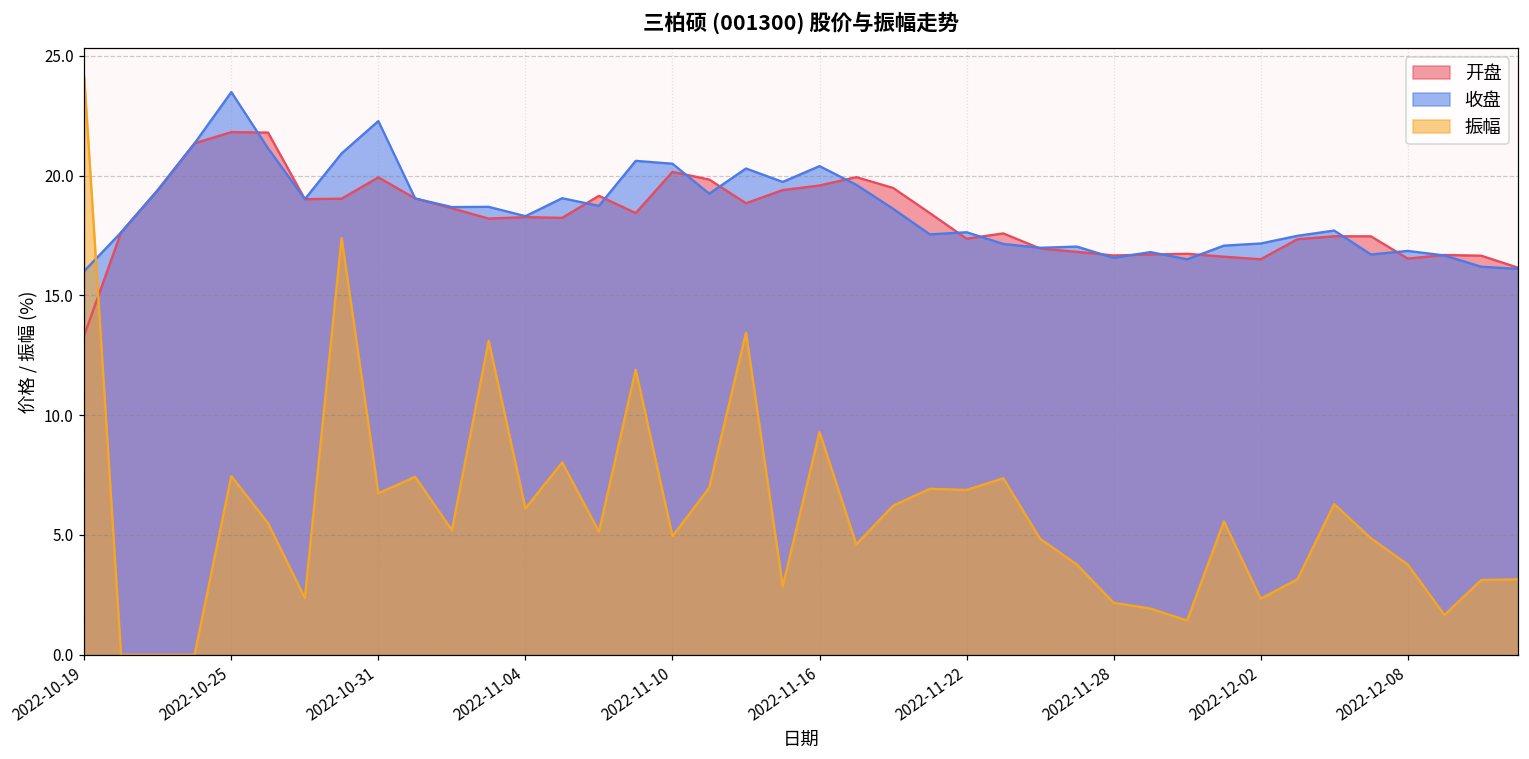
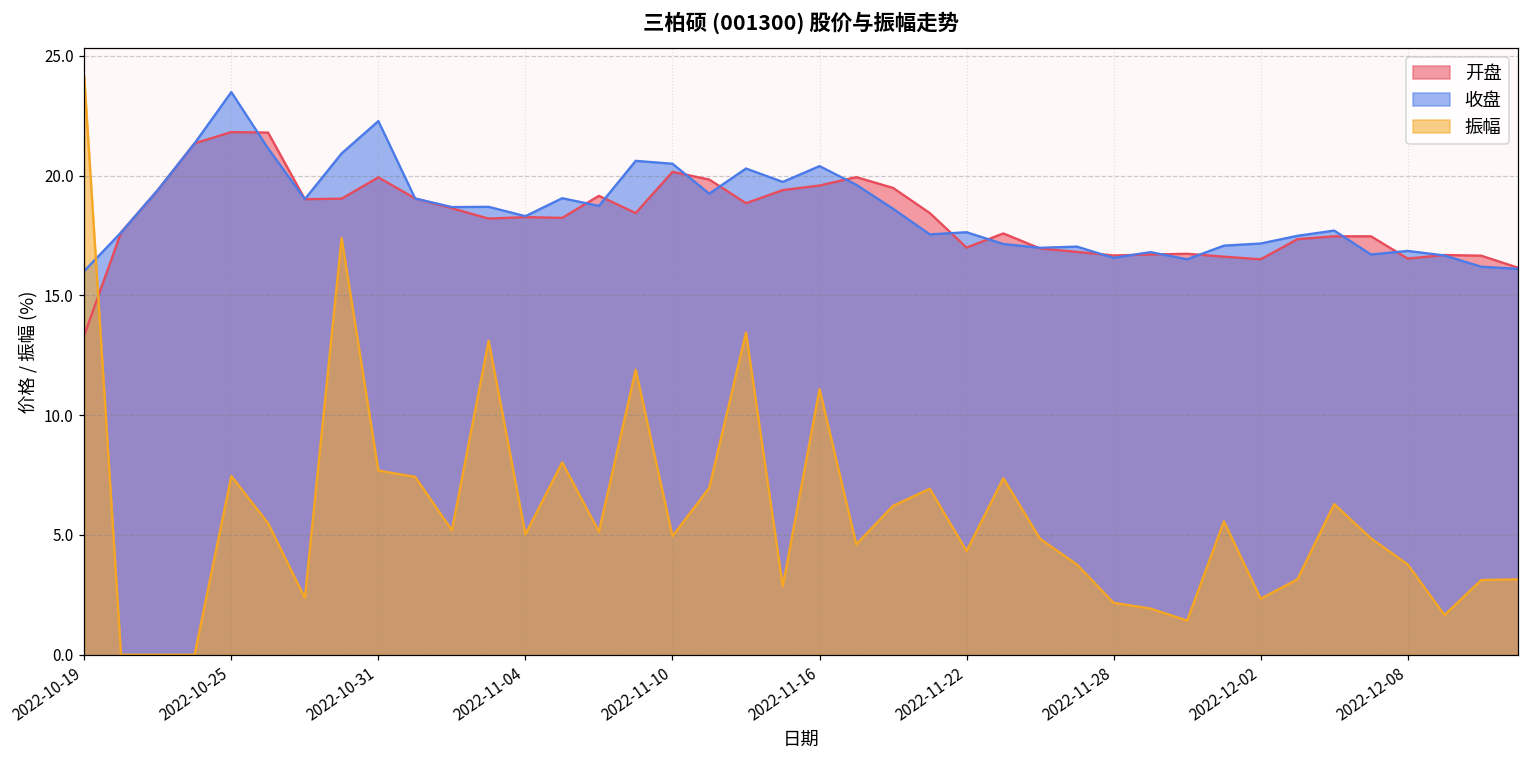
  {
    "开盘": {
      "2022-10-19": 13.3,
      "2022-10-25": 21.8,
      "2022-10-31": 19.9,
      "2022-11-10": 20.2,
      "2022-11-16": 19.6,
-     "2022-11-22": 17.4,
+     "2022-11-22": 17.0,
      "2022-12-02": 16.5,
      "2022-12-08": 16.5
    },
    "收盘": {
      "2022-10-19": 16.0,
      "2022-10-25": 23.5,
      "2022-10-31": 22.3,
      "2022-11-10": 20.5,
      "2022-11-16": 20.4,
      "2022-11-22": 17.6,
      "2022-12-02": 17.2,
      "2022-12-08": 16.9
    },
    "振幅": {
      "2022-10-19": 24.1,
      "2022-10-25": 7.5,
-     "2022-10-31": 6.7,
-     "2022-11-04": 6.1,
+     "2022-10-31": 7.7,
+     "2022-11-04": 5.0,
      "2022-11-10": 5.0,
-     "2022-11-16": 9.3,
-     "2022-11-22": 6.9,
+     "2022-11-16": 11.1,
+     "2022-11-22": 4.3,
      "2022-11-28": 2.2,
      "2022-12-02": 2.3,
      "2022-12-08": 3.8
    }
  }
